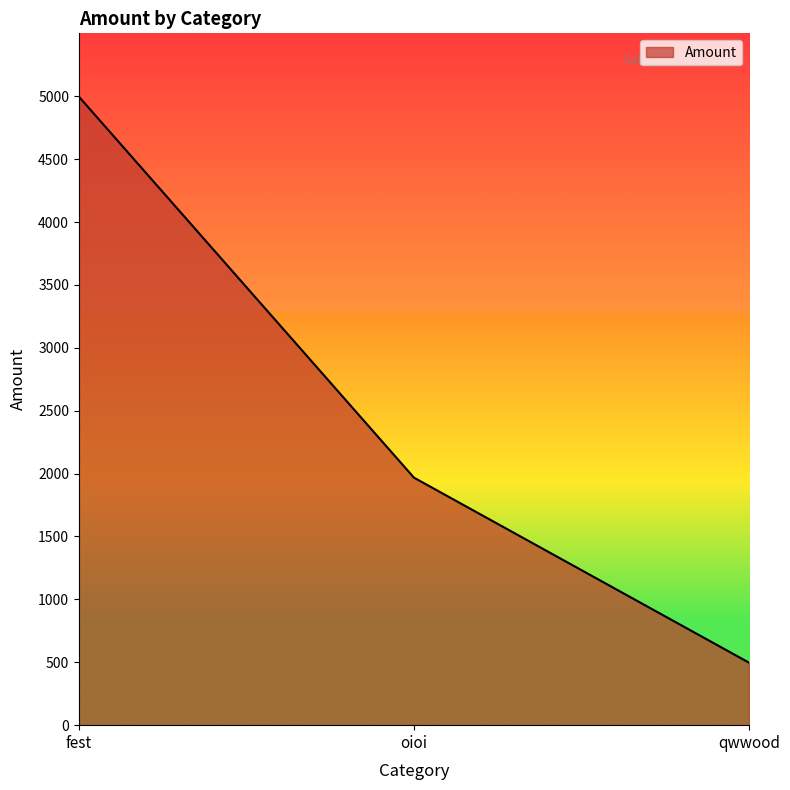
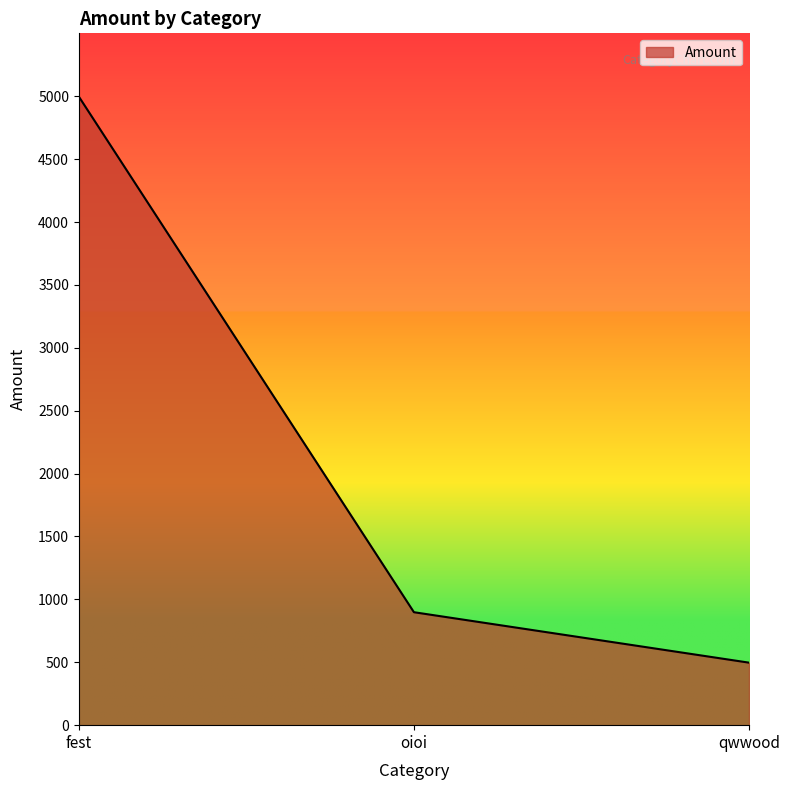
  {
    "fest": 5000,
-   "oioi": 1970,
+   "oioi": 900,
    "qwwood": 500
  }
